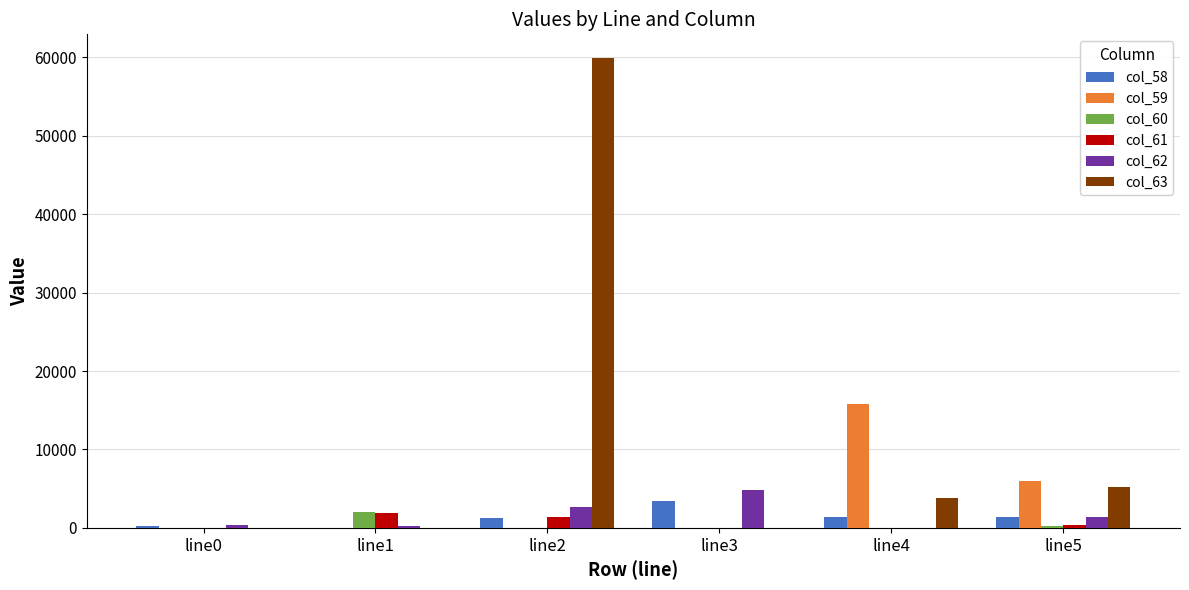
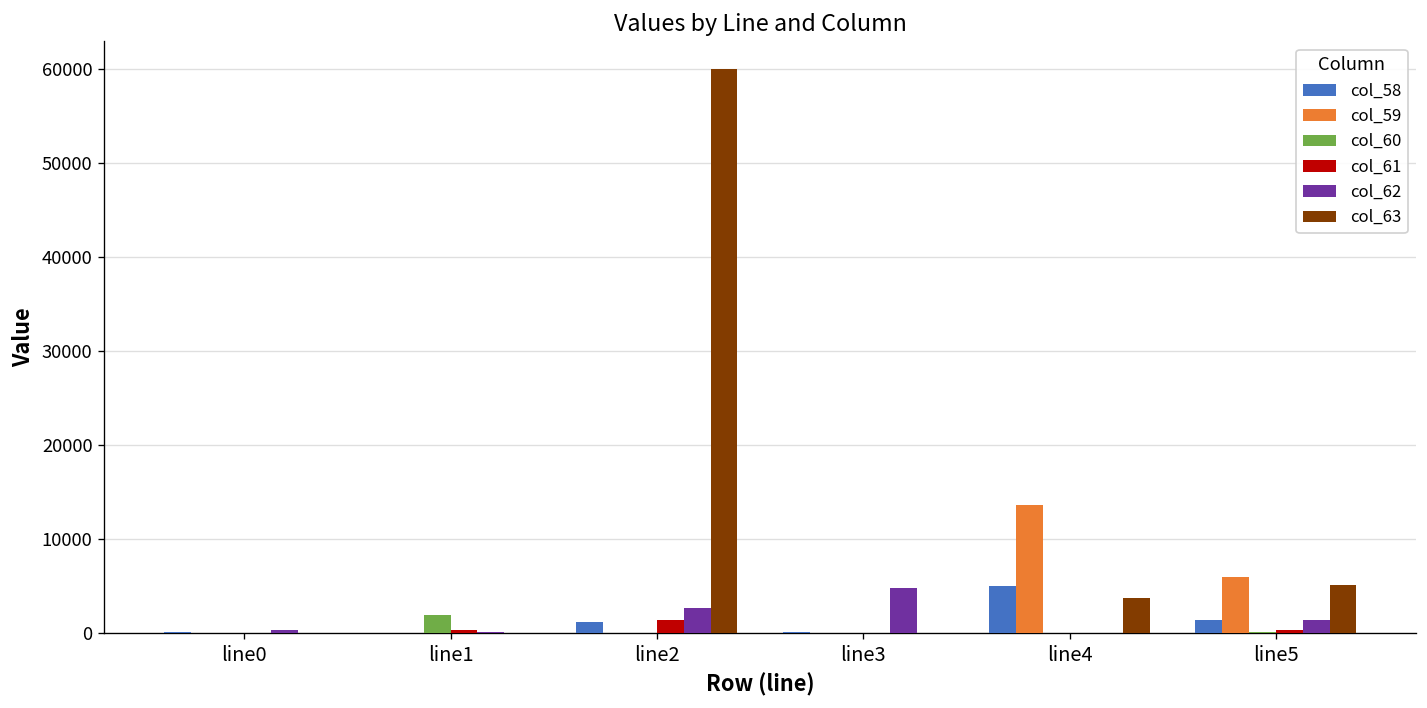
  {
    "col_58": {
      "line1": 0,
      "line2": 1000,
-     "line3": 3000,
-     "line4": 1000,
+     "line3": 0,
+     "line4": 5000,
      "line5": 1000
    },
    "col_59": {
      "line0": 0,
      "line1": 0,
      "line2": 0,
      "line3": 0,
-     "line4": 16000,
+     "line4": 14000,
      "line5": 6000
    },
    "col_60": {
      "line0": 0,
      "line1": 2000,
      "line2": 0,
      "line3": 0,
      "line4": 0
    },
    "col_61": {
      "line0": 0,
-     "line1": 2000,
+     "line1": 0,
      "line2": 1000,
      "line3": 0,
      "line4": 0,
      "line5": 0
    },
    "col_62": {
      "line0": 0,
      "line2": 3000,
      "line3": 5000,
      "line4": 0,
      "line5": 1000
    },
    "col_63": {
      "line0": 0,
      "line1": 0,
      "line2": 60000,
      "line3": 0,
      "line4": 4000,
      "line5": 5000
    }
  }
